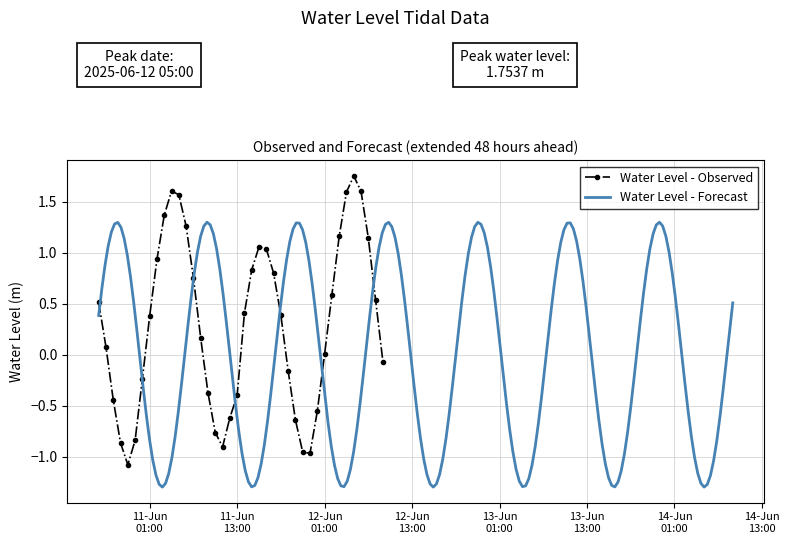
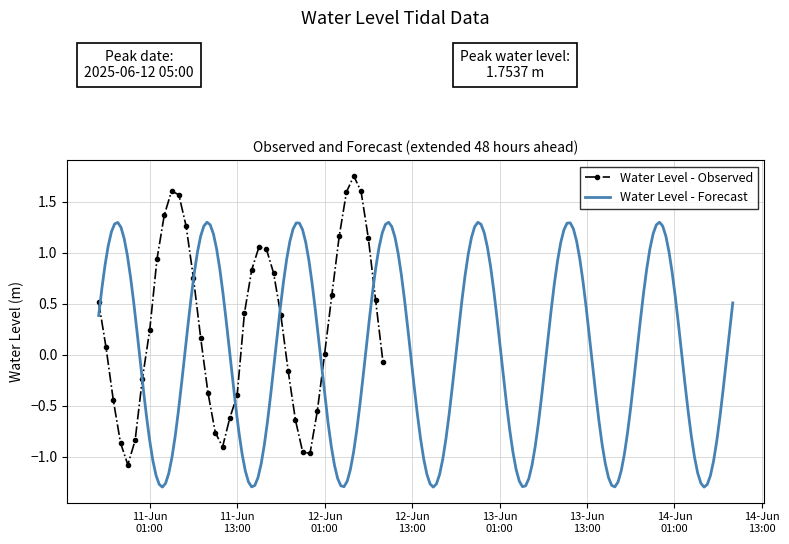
  {
    "Water Level - Observed": {
-     "11-Jun 01:00": 0.38,
+     "11-Jun 01:00": 0.24,
      "11-Jun 13:00": -0.40,
      "12-Jun 01:00": 0.01
    },
    "Water Level - Forecast": {
      "11-Jun 01:00": -0.84
    }
  }
